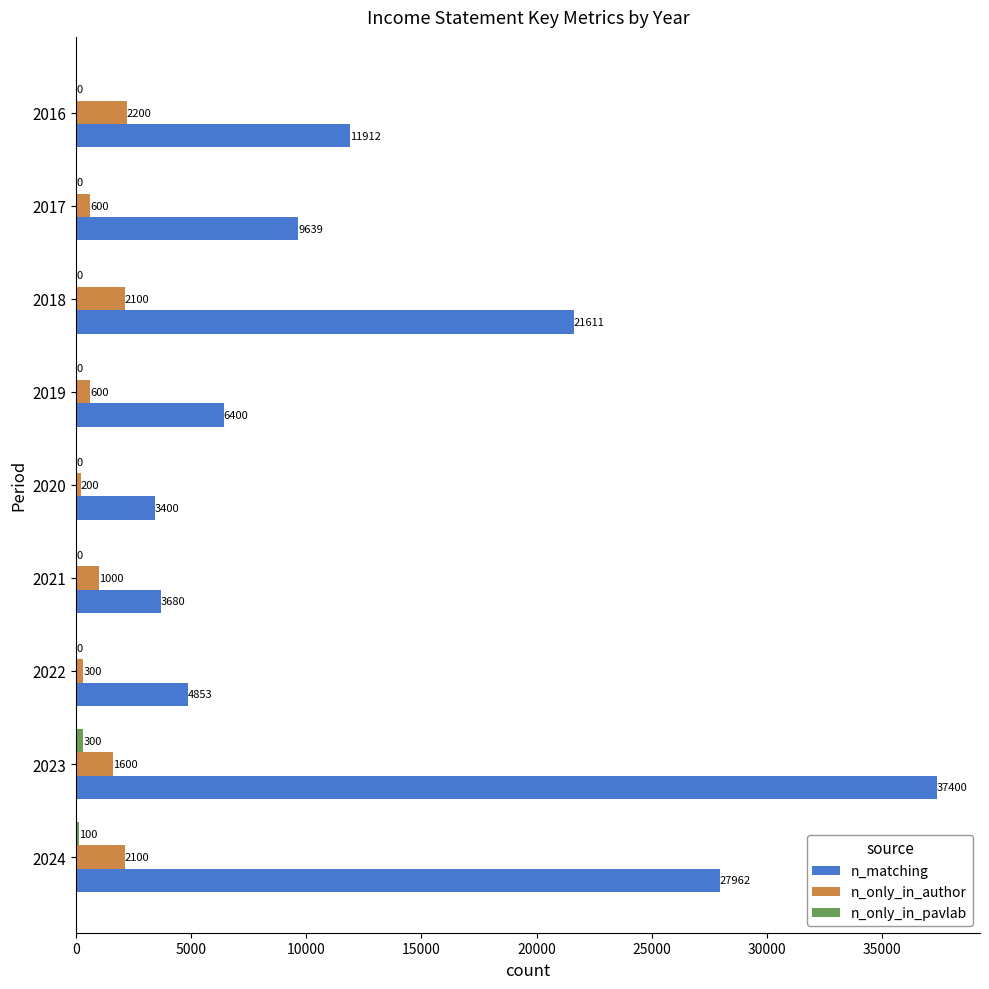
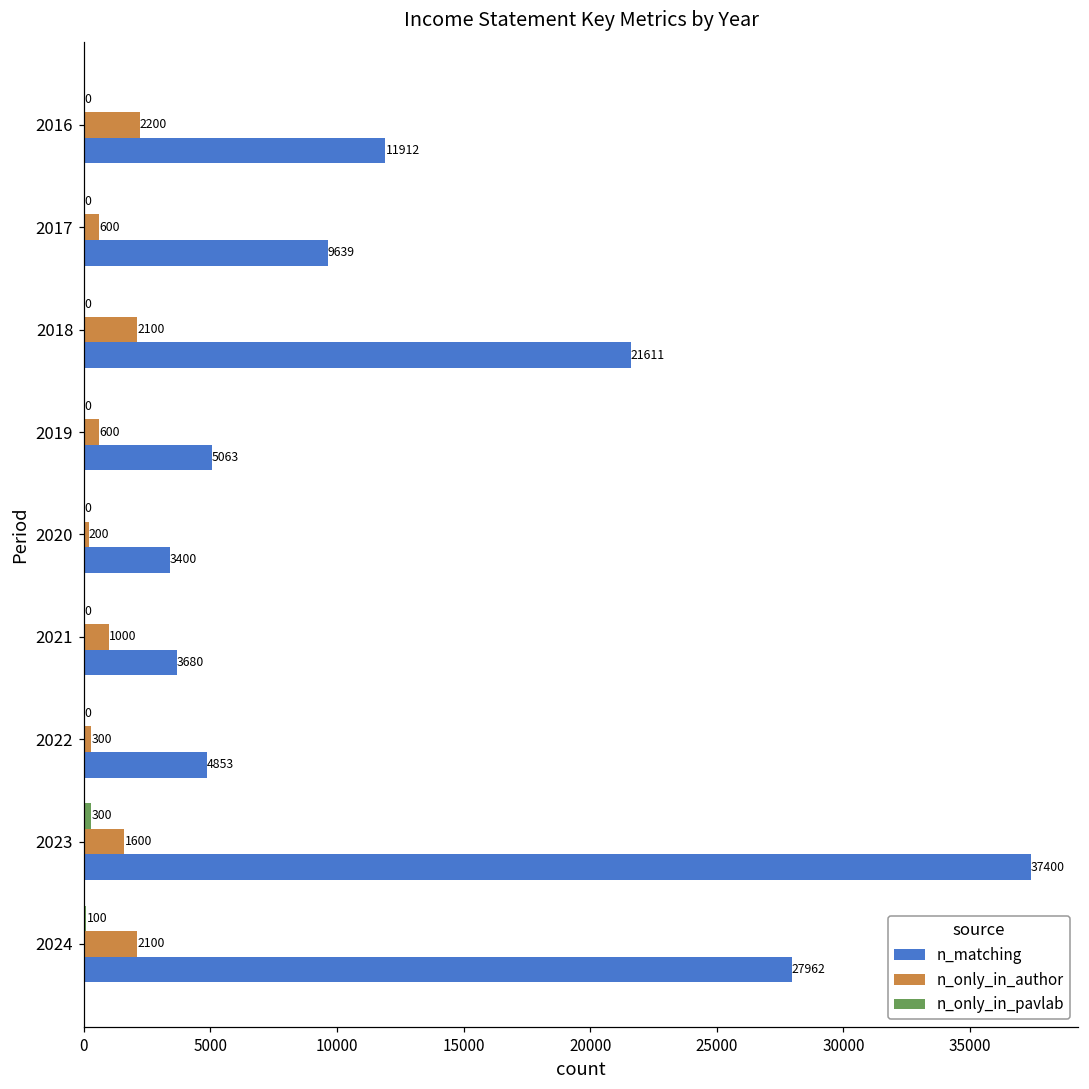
  {
    "n_matching": {
      "2016": 11912,
      "2017": 9639,
      "2018": 21611,
-     "2019": 6400,
+     "2019": 5063,
      "2020": 3400,
      "2021": 3680,
      "2022": 4853,
      "2023": 37400,
      "2024": 27962
    },
    "n_only_in_author": {
      "2016": 2200,
      "2017": 600,
      "2018": 2100,
      "2019": 600,
      "2020": 200,
      "2021": 1000,
      "2022": 300,
      "2023": 1600,
      "2024": 2100
    },
    "n_only_in_pavlab": {
      "2016": 0,
      "2017": 0,
      "2018": 0,
      "2019": 0,
      "2020": 0,
      "2021": 0,
      "2022": 0,
      "2023": 300,
      "2024": 100
    }
  }
